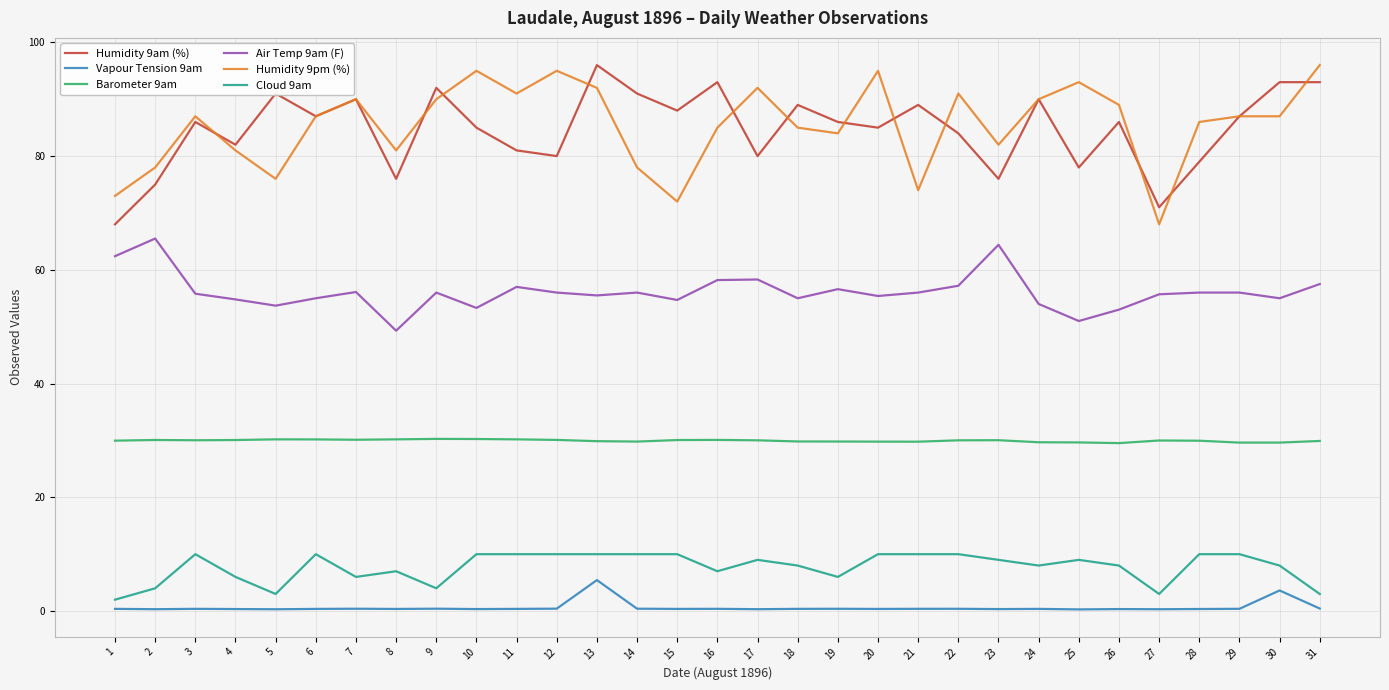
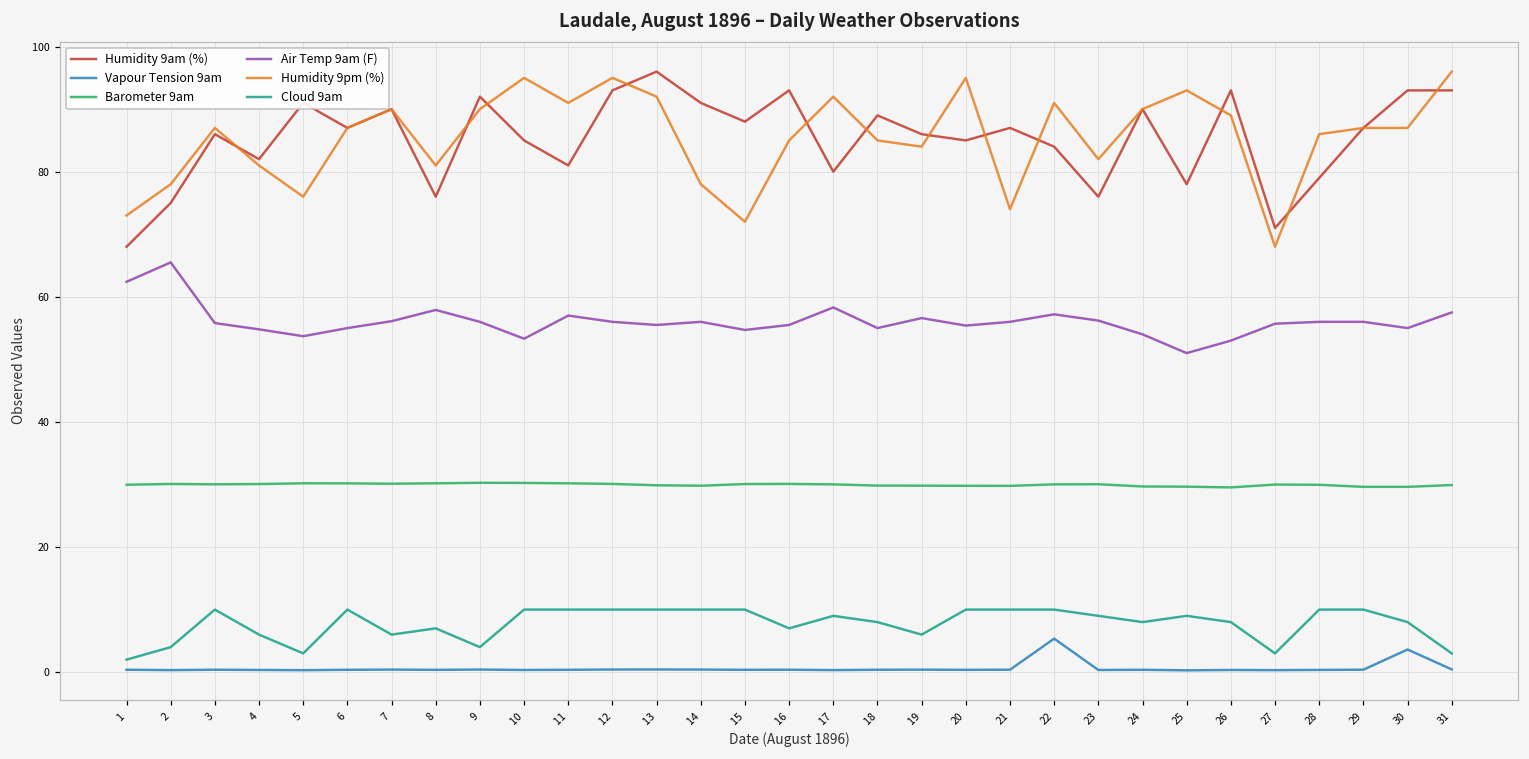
  {
    "Humidity 9am (%)": {
      "1": 68,
      "2": 75,
      "3": 86,
      "4": 82,
      "8": 76,
      "9": 92,
      "10": 85,
      "11": 81,
-     "12": 80,
+     "12": 93,
      "13": 96,
      "14": 91,
      "15": 88,
      "16": 93,
      "17": 80,
      "18": 89,
      "19": 86,
      "20": 85,
-     "21": 89,
+     "21": 87,
      "22": 84,
      "23": 76,
      "25": 78,
-     "26": 86,
+     "26": 93,
      "27": 71,
      "28": 79,
      "30": 93,
      "31": 93
    },
    "Vapour Tension 9am": {
      "1": 0,
      "2": 0,
      "3": 0,
      "4": 0,
      "5": 0,
      "6": 0,
      "7": 0,
      "8": 0,
      "9": 0,
      "10": 0,
      "11": 0,
      "12": 0,
-     "13": 5,
+     "13": 0,
      "14": 0,
      "15": 0,
      "16": 0,
      "17": 0,
      "18": 0,
      "19": 0,
      "20": 0,
      "21": 0,
-     "22": 0,
+     "22": 5,
      "23": 0,
      "24": 0,
      "25": 0,
      "26": 0,
      "27": 0,
      "28": 0,
      "29": 0,
      "30": 4,
      "31": 0
    },
    "Air Temp 9am (F)": {
      "1": 62,
      "2": 66,
      "3": 56,
      "4": 55,
      "5": 54,
      "6": 55,
      "7": 56,
-     "8": 49,
+     "8": 58,
      "9": 56,
      "10": 53,
      "11": 57,
      "12": 56,
      "13": 56,
      "14": 56,
      "15": 55,
-     "16": 58,
+     "16": 56,
      "17": 58,
      "18": 55,
      "19": 57,
      "20": 55,
      "21": 56,
      "22": 57,
-     "23": 64,
+     "23": 56,
      "24": 54,
      "25": 51,
      "26": 53,
      "27": 56,
      "28": 56,
      "29": 56,
      "30": 55,
      "31": 58
    },
    "Humidity 9pm (%)": {
      "1": 73,
      "2": 78,
      "3": 87,
      "4": 81,
      "5": 76,
      "8": 81,
      "9": 90,
      "10": 95,
      "11": 91,
      "12": 95,
      "13": 92,
      "14": 78,
      "15": 72,
      "16": 85,
      "17": 92,
      "18": 85,
      "19": 84,
      "20": 95,
      "21": 74,
      "22": 91,
      "23": 82,
      "25": 93,
      "26": 89,
      "27": 68,
      "28": 86,
      "30": 87,
      "31": 96
    }
  }
